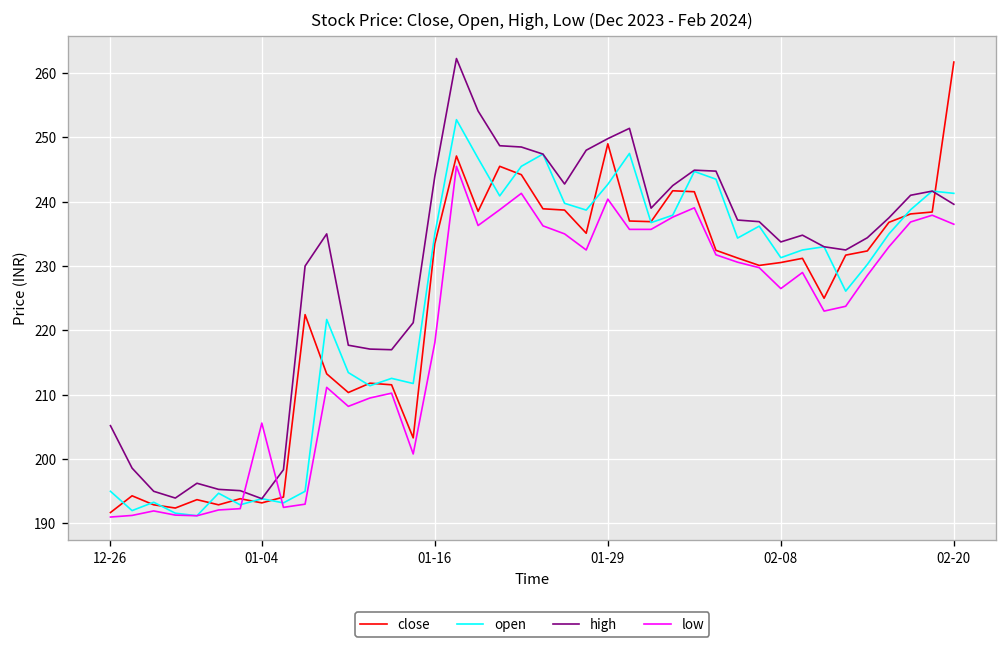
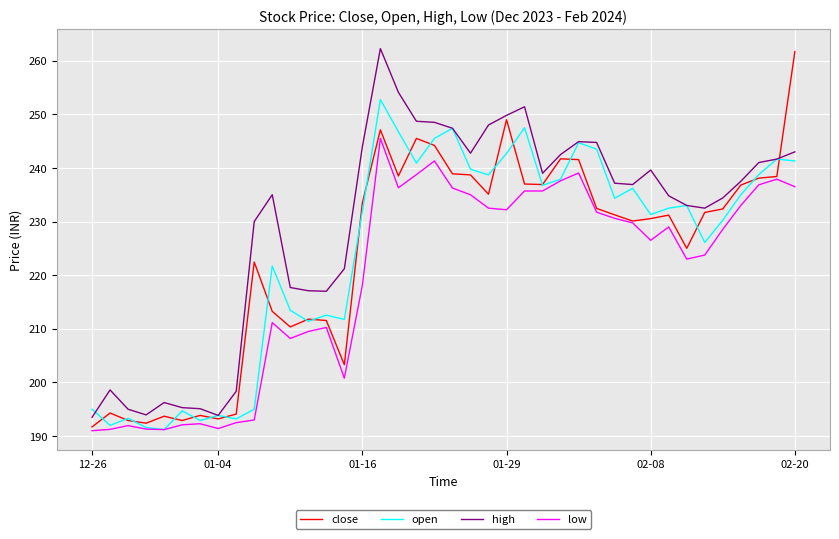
  {
    "close": {
      "12-26": 192,
      "01-04": 193,
      "01-16": 234,
      "01-29": 249,
      "02-08": 231,
      "02-20": 262
    },
    "open": {
      "12-26": 195,
-     "01-16": 235,
+     "01-16": 232,
      "01-29": 243,
      "02-08": 231,
      "02-20": 241
    },
    "high": {
-     "12-26": 205,
+     "12-26": 194,
      "01-16": 244,
      "01-29": 250,
-     "02-08": 234,
-     "02-20": 240
+     "02-08": 240,
+     "02-20": 243
    },
    "low": {
      "12-26": 191,
-     "01-04": 206,
+     "01-04": 191,
      "01-16": 218,
-     "01-29": 240,
+     "01-29": 232,
      "02-08": 227,
      "02-20": 237
    }
  }
